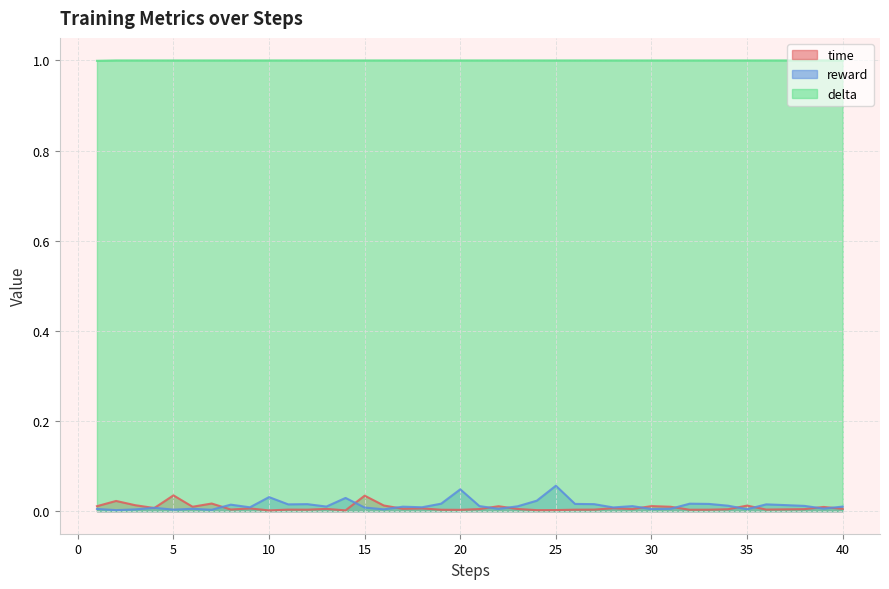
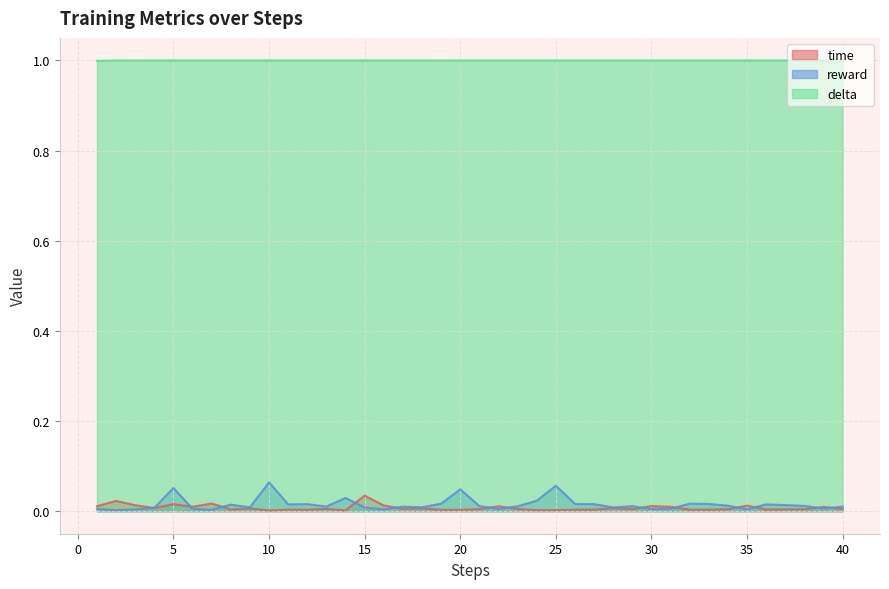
  {
    "time": {
-     "5": 0.04,
+     "5": 0.02,
      "10": 0.00,
      "15": 0.03,
      "20": 0.00,
      "25": 0.00,
      "30": 0.01,
      "35": 0.01
    },
    "reward": {
-     "5": 0.00,
-     "10": 0.03,
+     "5": 0.05,
+     "10": 0.06,
      "15": 0.01,
      "20": 0.05,
      "25": 0.06,
      "30": 0.00,
      "35": 0.00
    },
    "delta": {
      "5": 1.00,
      "10": 1.00,
      "15": 1.00,
      "20": 1.00,
      "25": 1.00,
      "30": 1.00,
      "35": 1.00
    }
  }
